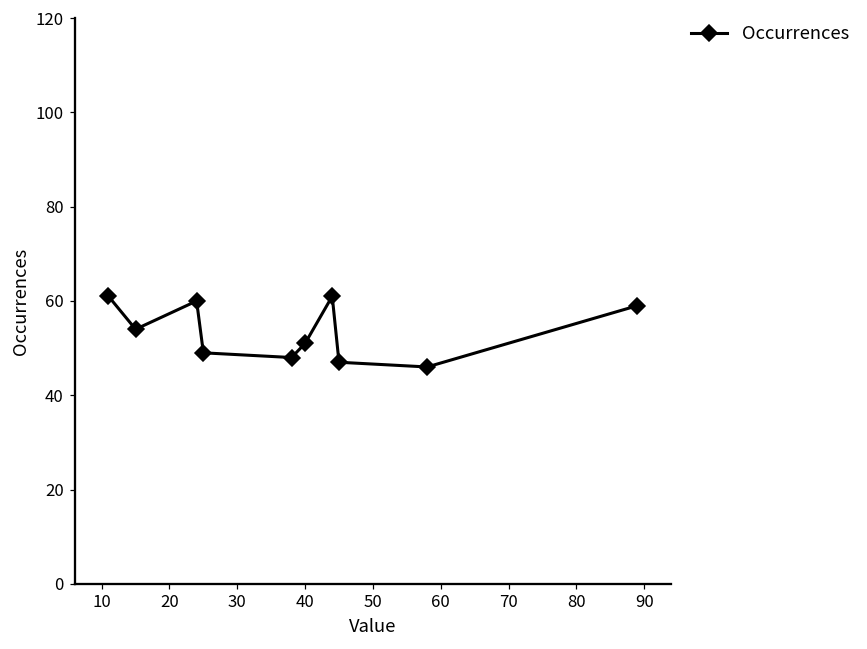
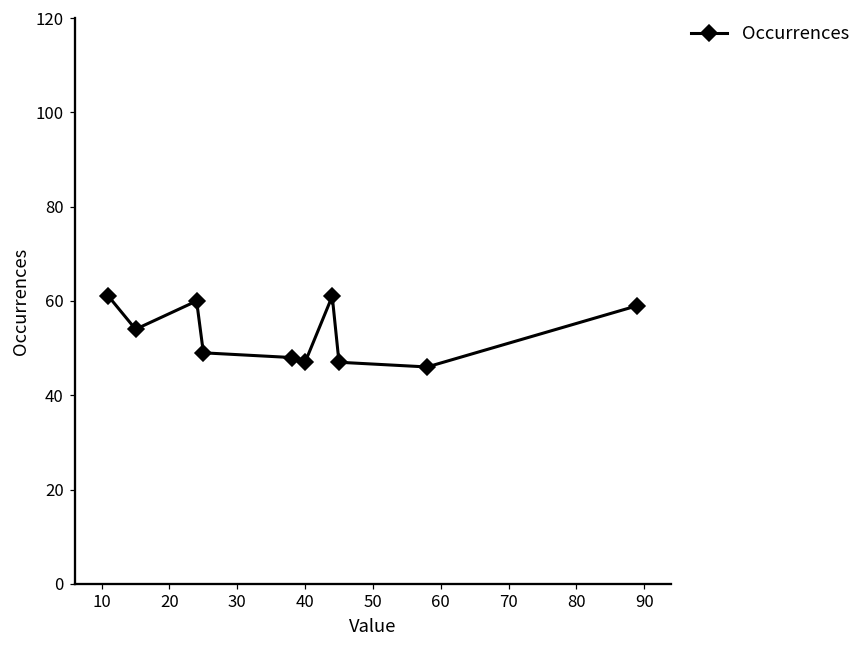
  {
-   "40": 51
+   "40": 47
  }
